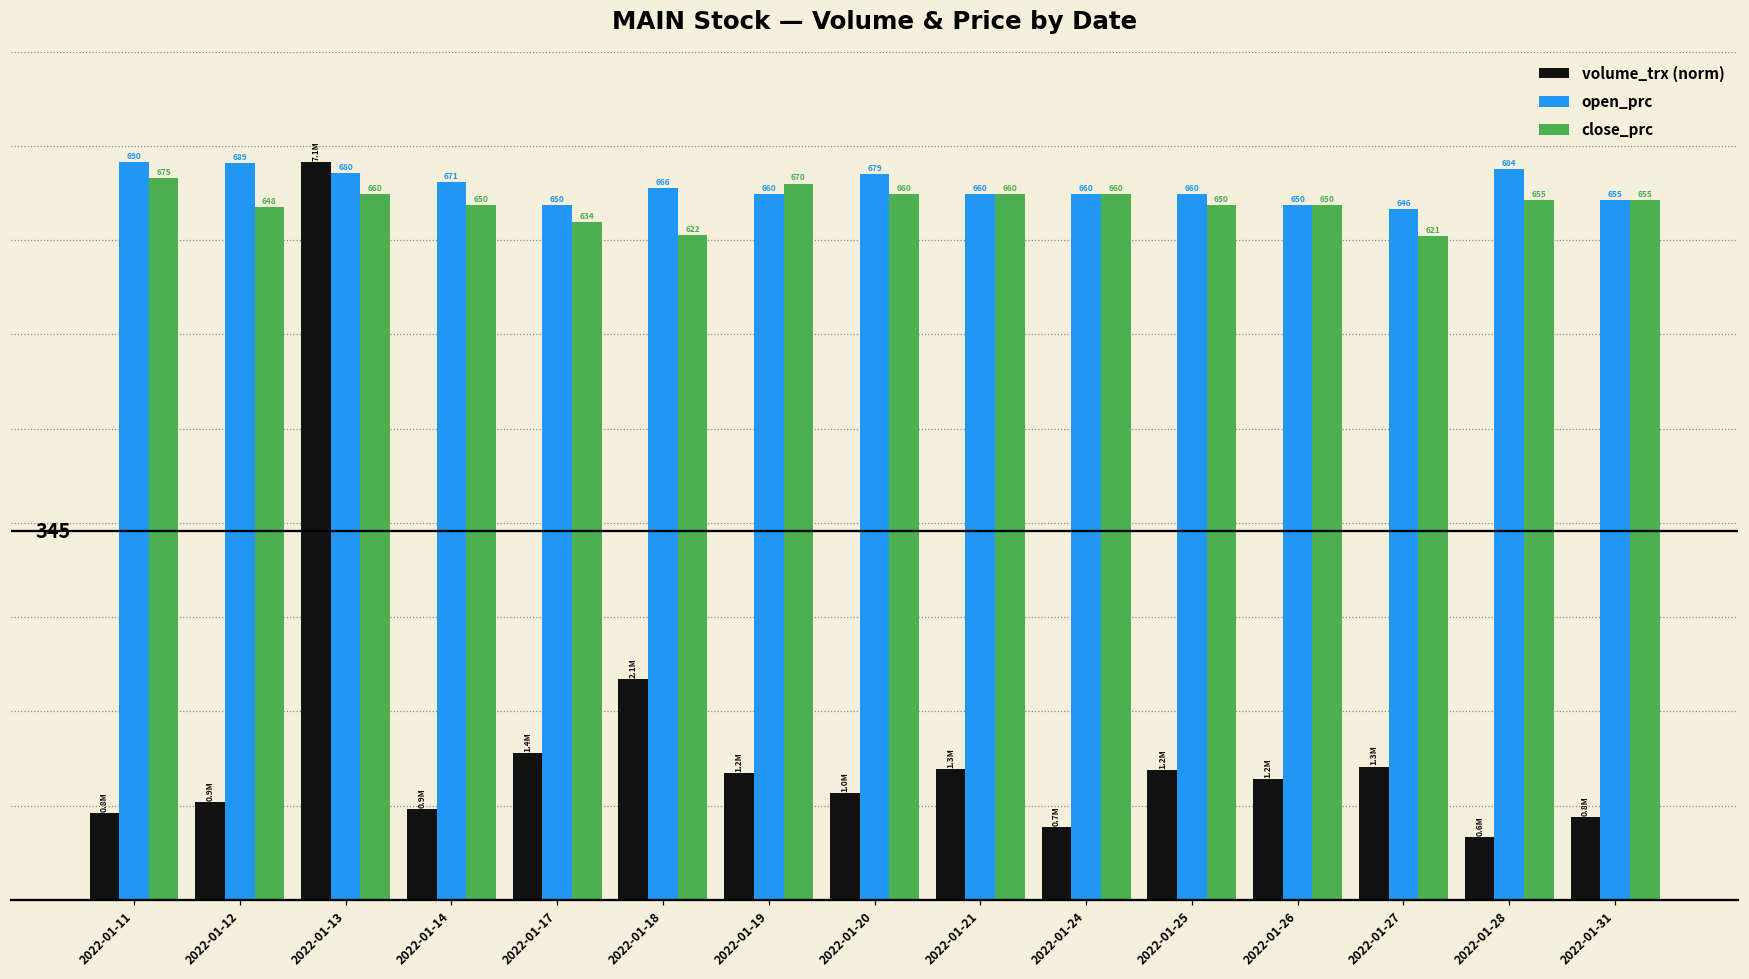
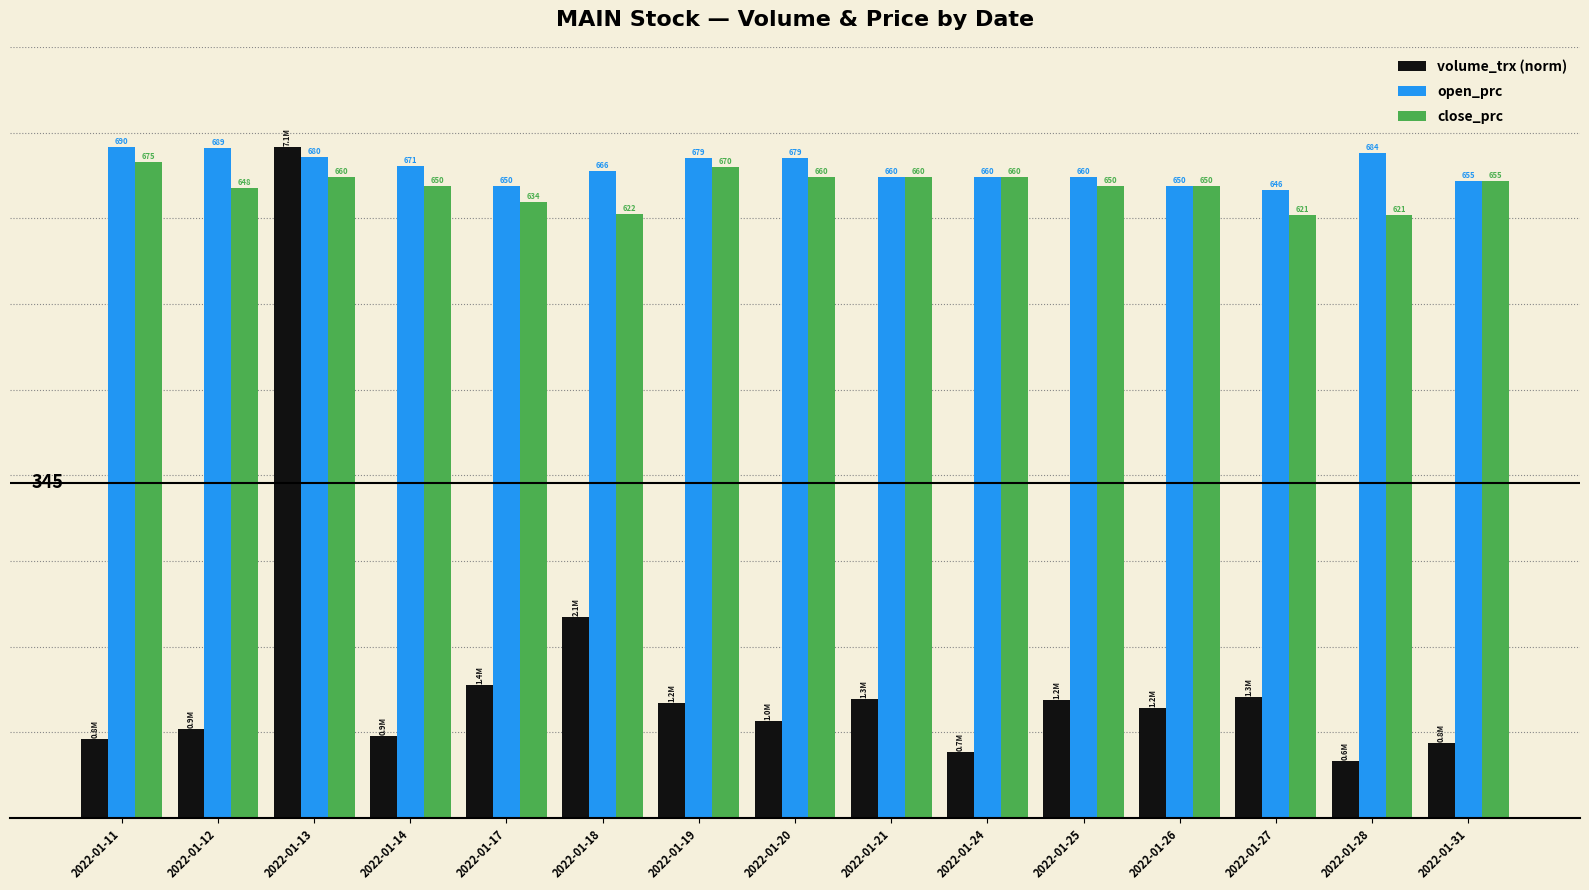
  {
    "open_prc": {
      "2022-01-11": 690,
      "2022-01-12": 689,
      "2022-01-13": 680,
      "2022-01-14": 671,
      "2022-01-17": 650,
      "2022-01-18": 666,
-     "2022-01-19": 660,
+     "2022-01-19": 679,
      "2022-01-20": 679,
      "2022-01-21": 660,
      "2022-01-24": 660,
      "2022-01-25": 660,
      "2022-01-26": 650,
      "2022-01-27": 646,
      "2022-01-28": 684,
      "2022-01-31": 655
    },
    "close_prc": {
      "2022-01-11": 675,
      "2022-01-12": 648,
      "2022-01-13": 660,
      "2022-01-14": 650,
      "2022-01-17": 634,
      "2022-01-18": 622,
      "2022-01-19": 670,
      "2022-01-20": 660,
      "2022-01-21": 660,
      "2022-01-24": 660,
      "2022-01-25": 650,
      "2022-01-26": 650,
      "2022-01-27": 621,
-     "2022-01-28": 655,
+     "2022-01-28": 621,
      "2022-01-31": 655
    }
  }
